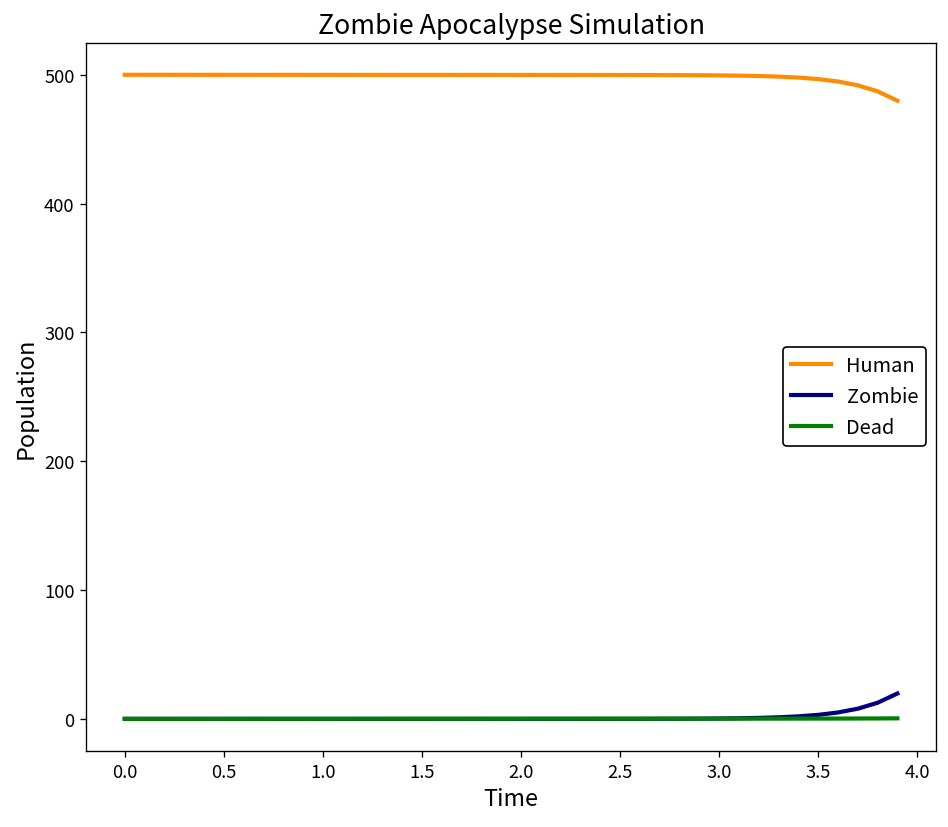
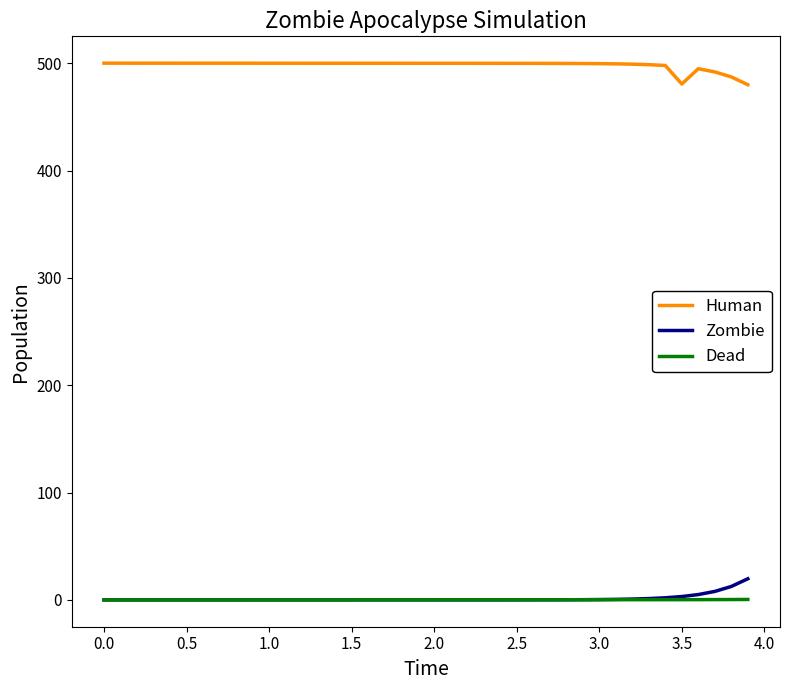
  {
    "Human": {
      "0.0": 500,
      "0.5": 500,
      "1.0": 500,
      "1.5": 500,
      "2.0": 500,
      "2.5": 500,
      "3.0": 500,
-     "3.5": 497
+     "3.5": 481
    },
    "Zombie": {
      "3.5": 3
    },
    "Dead": {
      "3.5": 0
    }
  }
